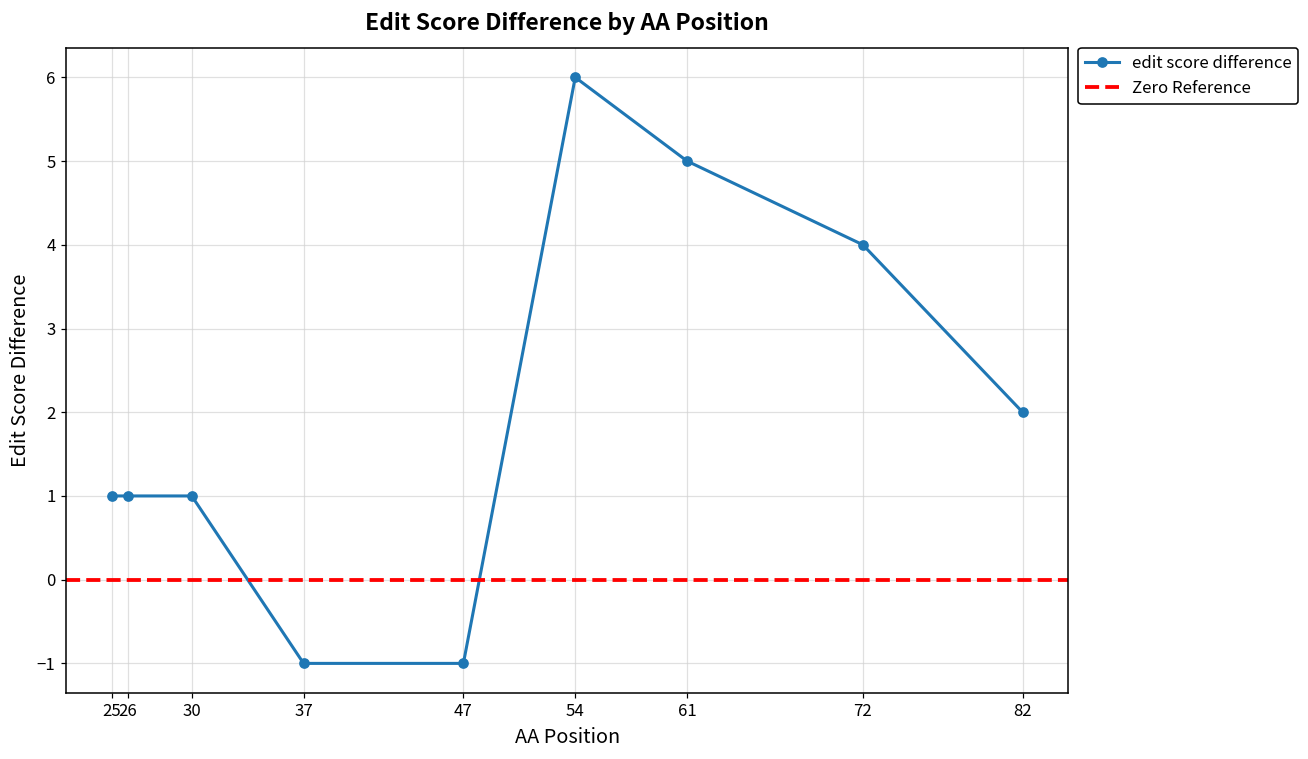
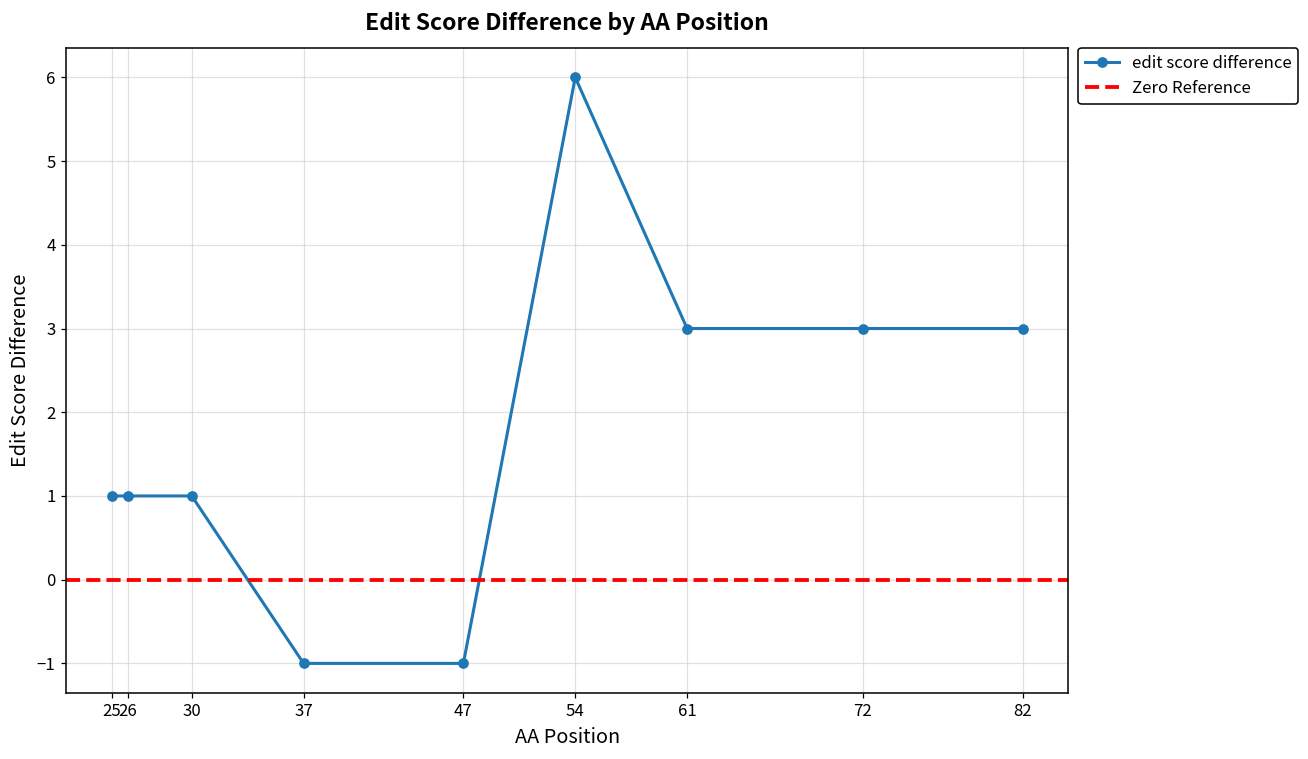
  {
    "25": 1,
    "26": 1,
    "30": 1,
    "37": -1,
    "47": -1,
    "54": 6,
-   "61": 5,
-   "72": 4,
-   "82": 2
+   "61": 3,
+   "72": 3,
+   "82": 3
  }
